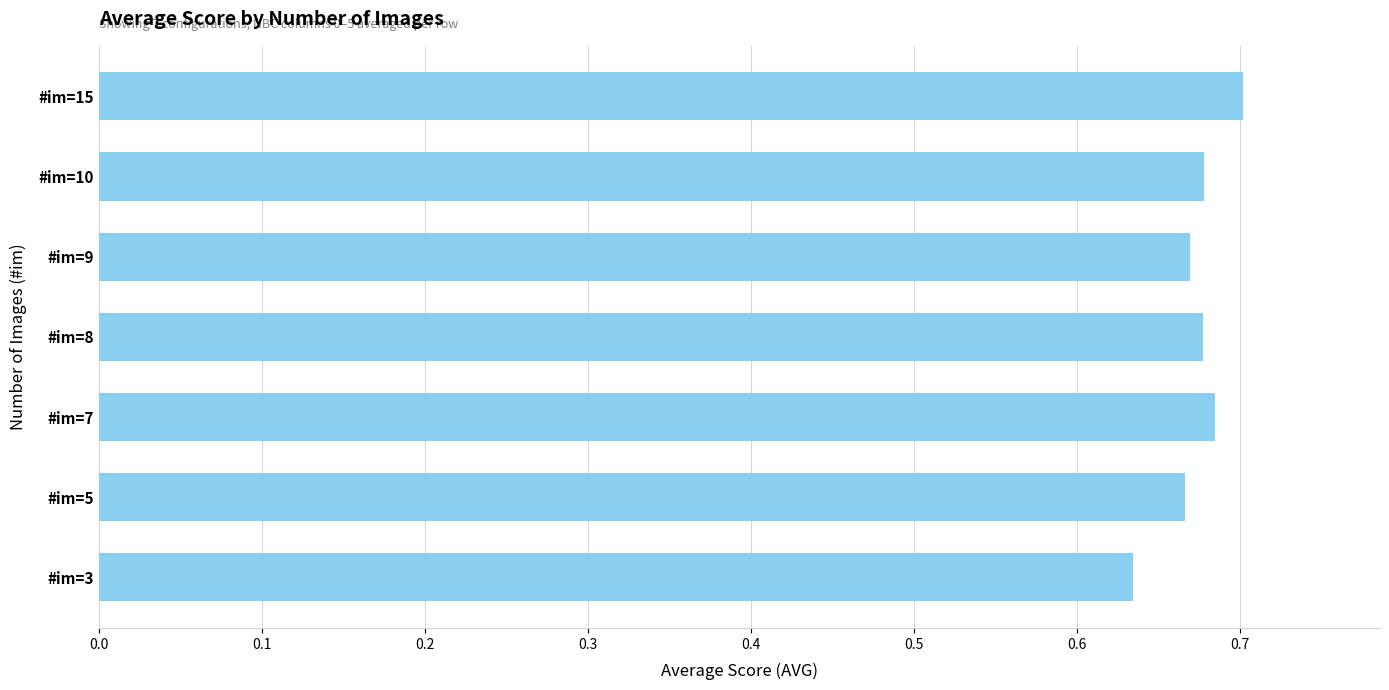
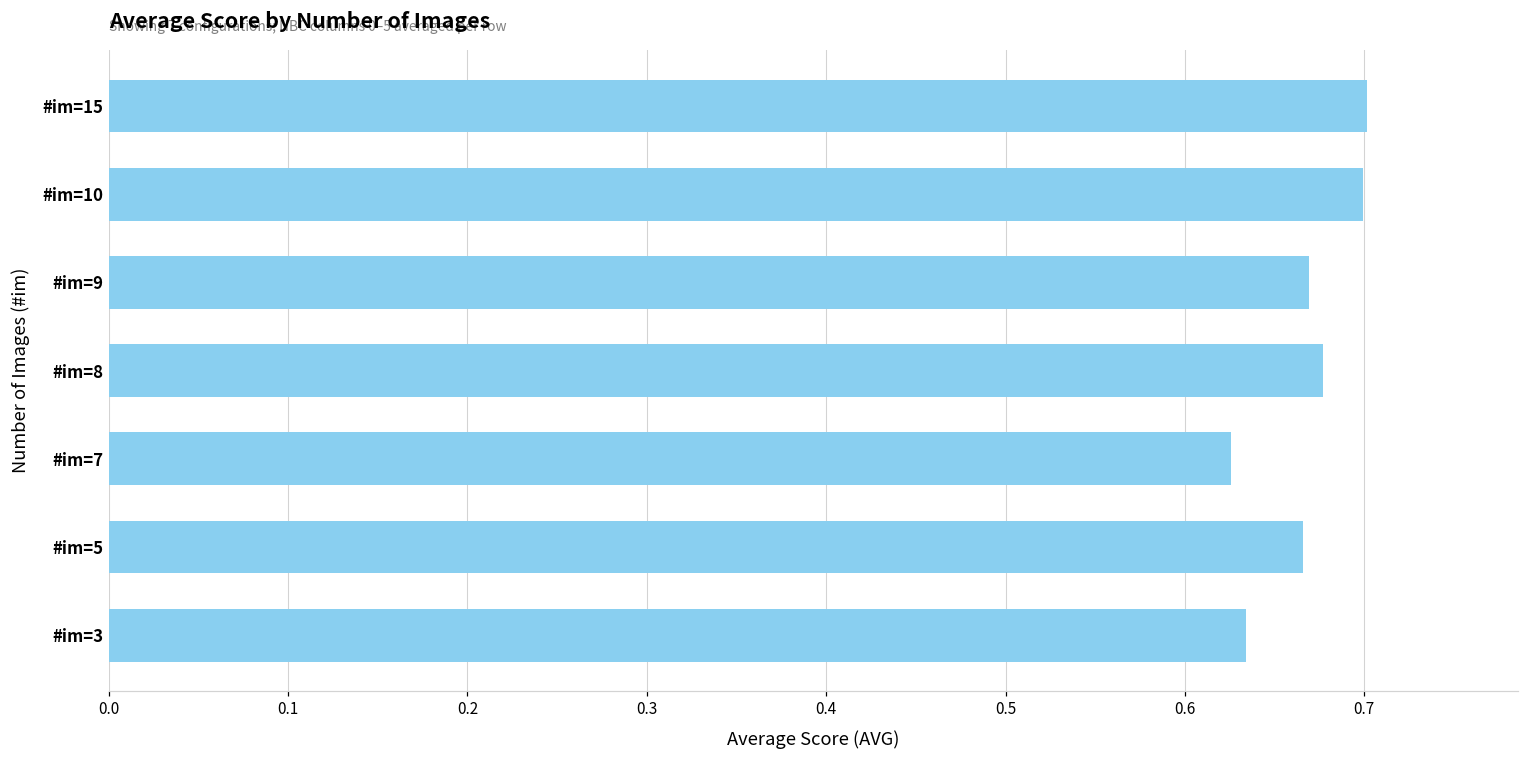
  {
    "#im=15": 0.701,
-   "#im=10": 0.678,
+   "#im=10": 0.699,
    "#im=9": 0.669,
    "#im=8": 0.677,
-   "#im=7": 0.684,
+   "#im=7": 0.626,
    "#im=5": 0.666,
    "#im=3": 0.634
  }
